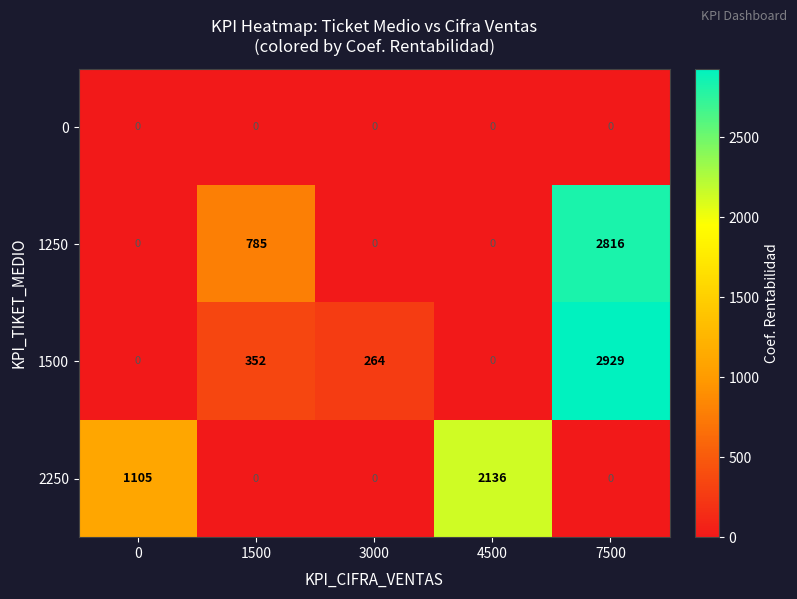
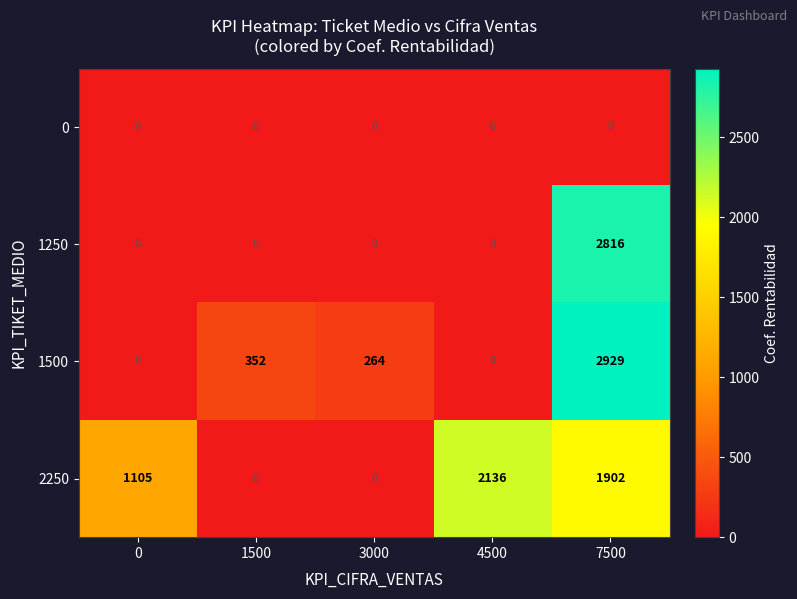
  {
    "0": {
      "0": 0,
      "1500": 0,
      "3000": 0,
      "4500": 0,
      "7500": 0
    },
    "1250": {
      "0": 0,
-     "1500": 785,
+     "1500": 0,
      "3000": 0,
      "4500": 0,
      "7500": 2816
    },
    "1500": {
      "0": 0,
      "1500": 352,
      "3000": 264,
      "4500": 0,
      "7500": 2929
    },
    "2250": {
      "0": 1105,
      "1500": 0,
      "3000": 0,
      "4500": 2136,
-     "7500": 0
+     "7500": 1902
    }
  }
